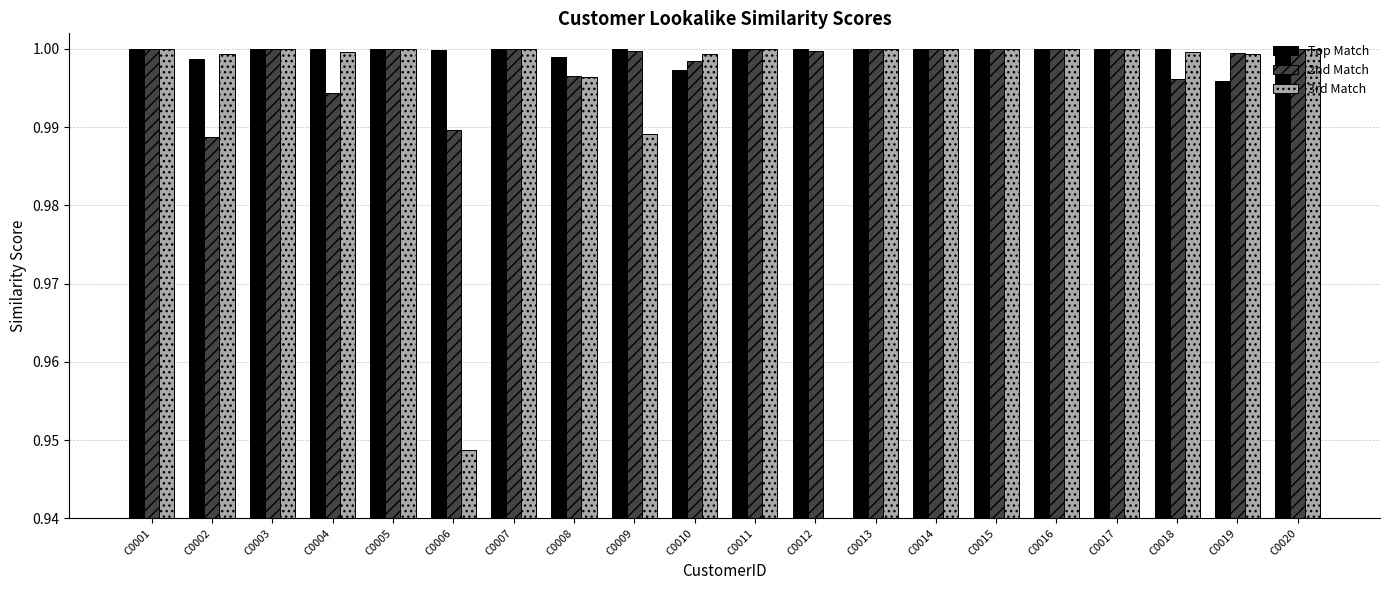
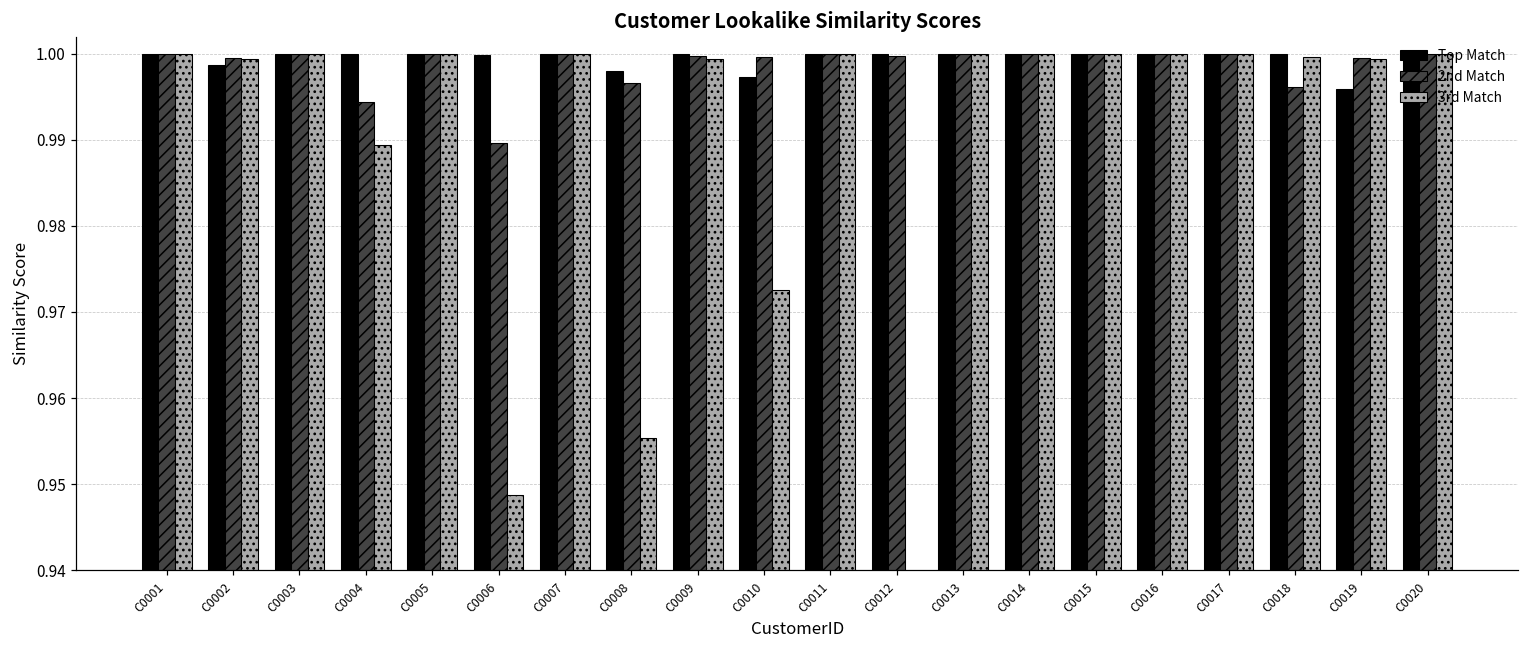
  {
    "Top Match": {
      "C0001": 1.000,
      "C0002": 0.999,
      "C0003": 1.000,
      "C0004": 1.000,
      "C0005": 1.000,
      "C0006": 1.000,
      "C0007": 1.000,
-     "C0008": 0.999,
+     "C0008": 0.998,
      "C0009": 1.000,
      "C0010": 0.997,
      "C0011": 1.000,
      "C0012": 1.000,
      "C0013": 1.000,
      "C0014": 1.000,
      "C0015": 1.000,
      "C0016": 1.000,
      "C0017": 1.000,
      "C0018": 1.000,
      "C0019": 0.996,
      "C0020": 1.000
    },
    "2nd Match": {
      "C0001": 1.000,
-     "C0002": 0.989,
+     "C0002": 0.999,
      "C0003": 1.000,
      "C0004": 0.994,
      "C0005": 1.000,
      "C0006": 0.990,
      "C0007": 1.000,
      "C0008": 0.997,
      "C0009": 1.000,
-     "C0010": 0.998,
+     "C0010": 1.000,
      "C0011": 1.000,
      "C0012": 1.000,
      "C0013": 1.000,
      "C0014": 1.000,
      "C0015": 1.000,
      "C0016": 1.000,
      "C0017": 1.000,
      "C0018": 0.996,
      "C0019": 0.999,
      "C0020": 1.000
    },
    "3rd Match": {
      "C0001": 1.000,
      "C0002": 0.999,
      "C0003": 1.000,
-     "C0004": 1.000,
+     "C0004": 0.989,
      "C0005": 1.000,
      "C0006": 0.949,
      "C0007": 1.000,
-     "C0008": 0.996,
-     "C0009": 0.989,
-     "C0010": 0.999,
+     "C0008": 0.955,
+     "C0009": 0.999,
+     "C0010": 0.973,
      "C0011": 1.000,
      "C0012": 0.940,
      "C0013": 1.000,
      "C0014": 1.000,
      "C0015": 1.000,
      "C0016": 1.000,
      "C0017": 1.000,
      "C0018": 1.000,
      "C0019": 0.999,
      "C0020": 1.000
    }
  }
